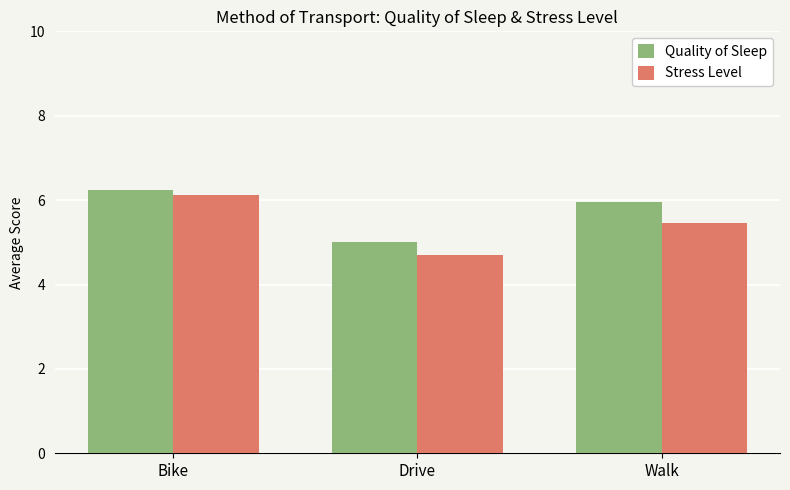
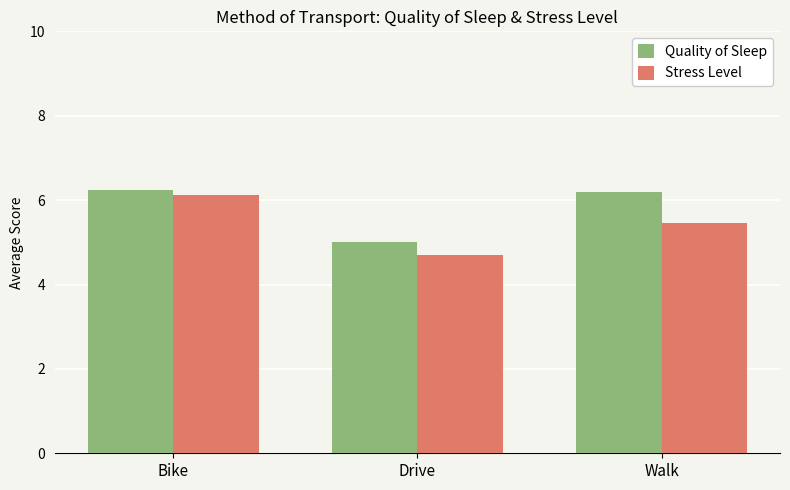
  {
    "Quality of Sleep": {
      "Bike": 6.3,
      "Drive": 5.0,
-     "Walk": 6.0
+     "Walk": 6.2
    },
    "Stress Level": {
      "Bike": 6.1,
      "Drive": 4.7,
      "Walk": 5.5
    }
  }
